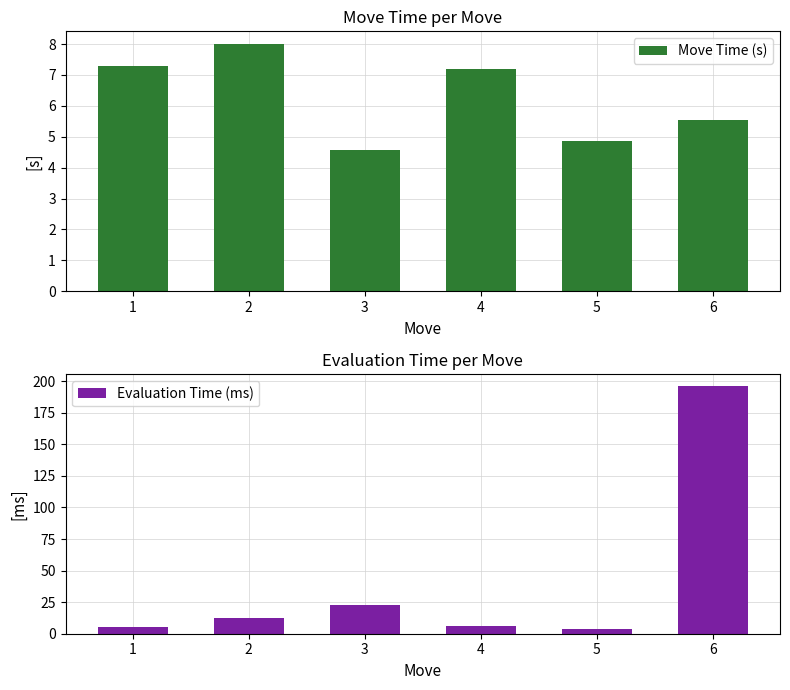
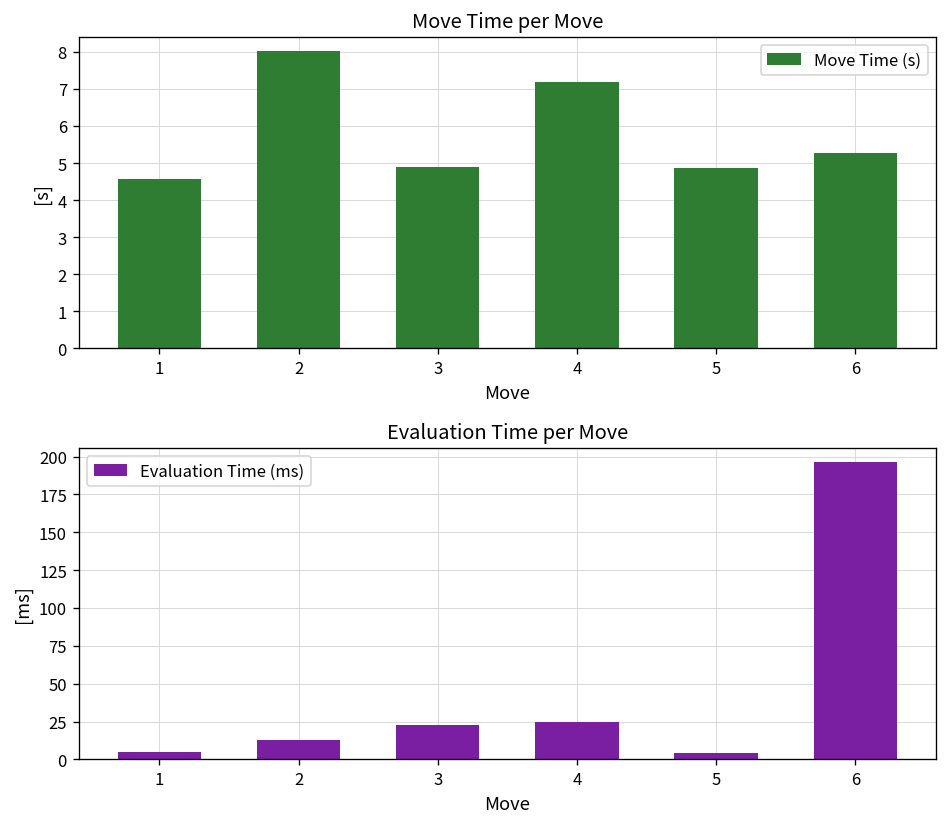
  {
    "Move Time per Move": {
-     "1": 7.3,
+     "1": 4.6,
      "2": 8.0,
-     "3": 4.6,
+     "3": 4.9,
      "4": 7.2,
      "5": 4.9,
-     "6": 5.5
+     "6": 5.3
    },
    "Evaluation Time per Move": {
      "1": 5,
      "2": 13,
      "3": 23,
-     "4": 6,
+     "4": 25,
      "5": 4,
      "6": 196
    }
  }
